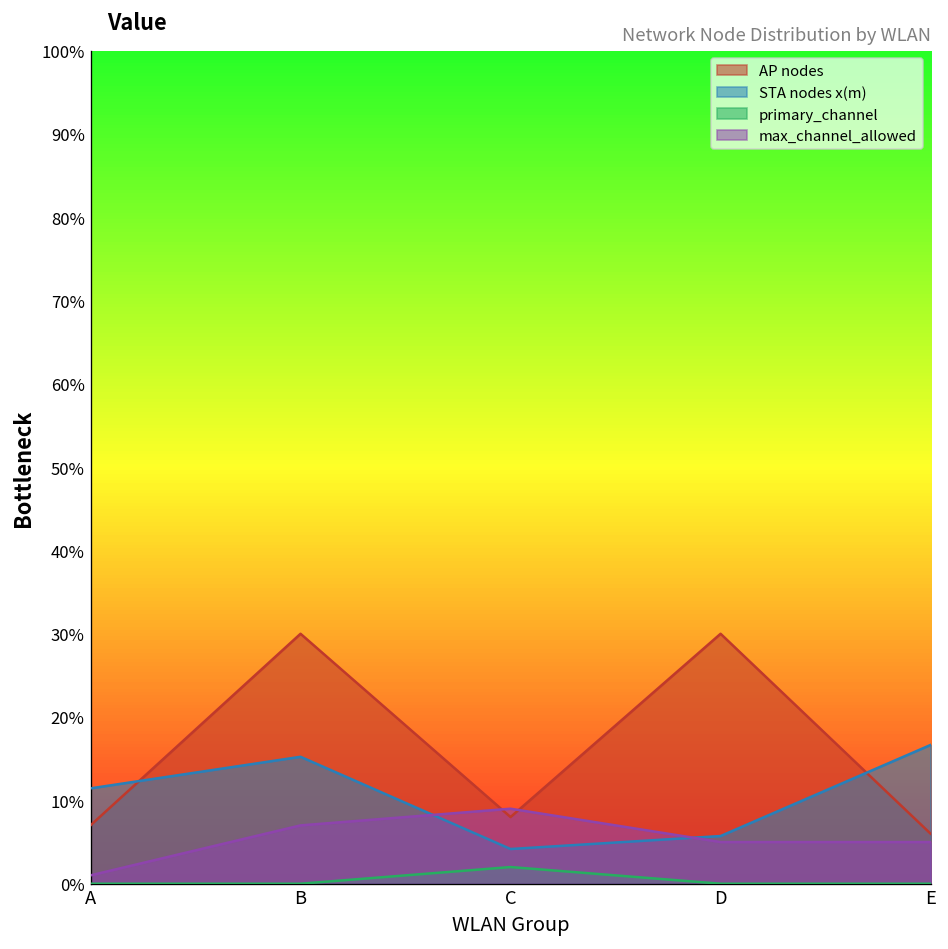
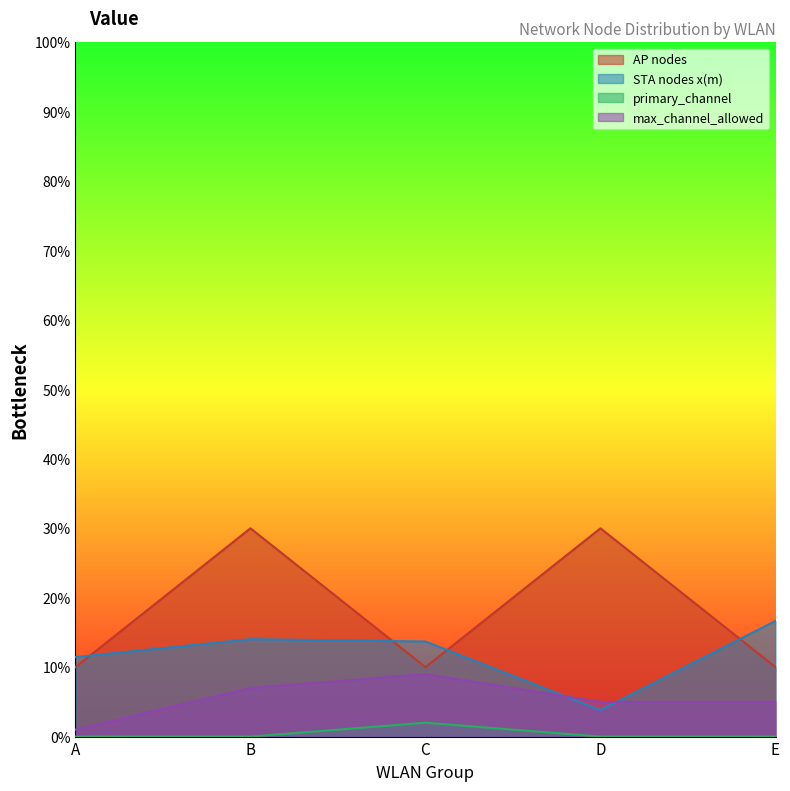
  {
    "AP nodes": {
-     "A": "7%",
+     "A": "10%",
      "B": "30%",
-     "C": "8%",
+     "C": "10%",
      "D": "30%",
-     "E": "6%"
+     "E": "10%"
    },
    "STA nodes x(m)": {
      "A": "11%",
-     "B": "15%",
-     "C": "4%",
-     "D": "6%",
+     "B": "14%",
+     "C": "14%",
+     "D": "4%",
      "E": "17%"
    },
    "primary_channel": {
      "A": "0%",
      "B": "0%",
      "C": "2%",
      "D": "0%",
      "E": "0%"
    },
    "max_channel_allowed": {
      "A": "1%",
      "B": "7%",
      "C": "9%",
      "D": "5%",
      "E": "5%"
    }
  }
